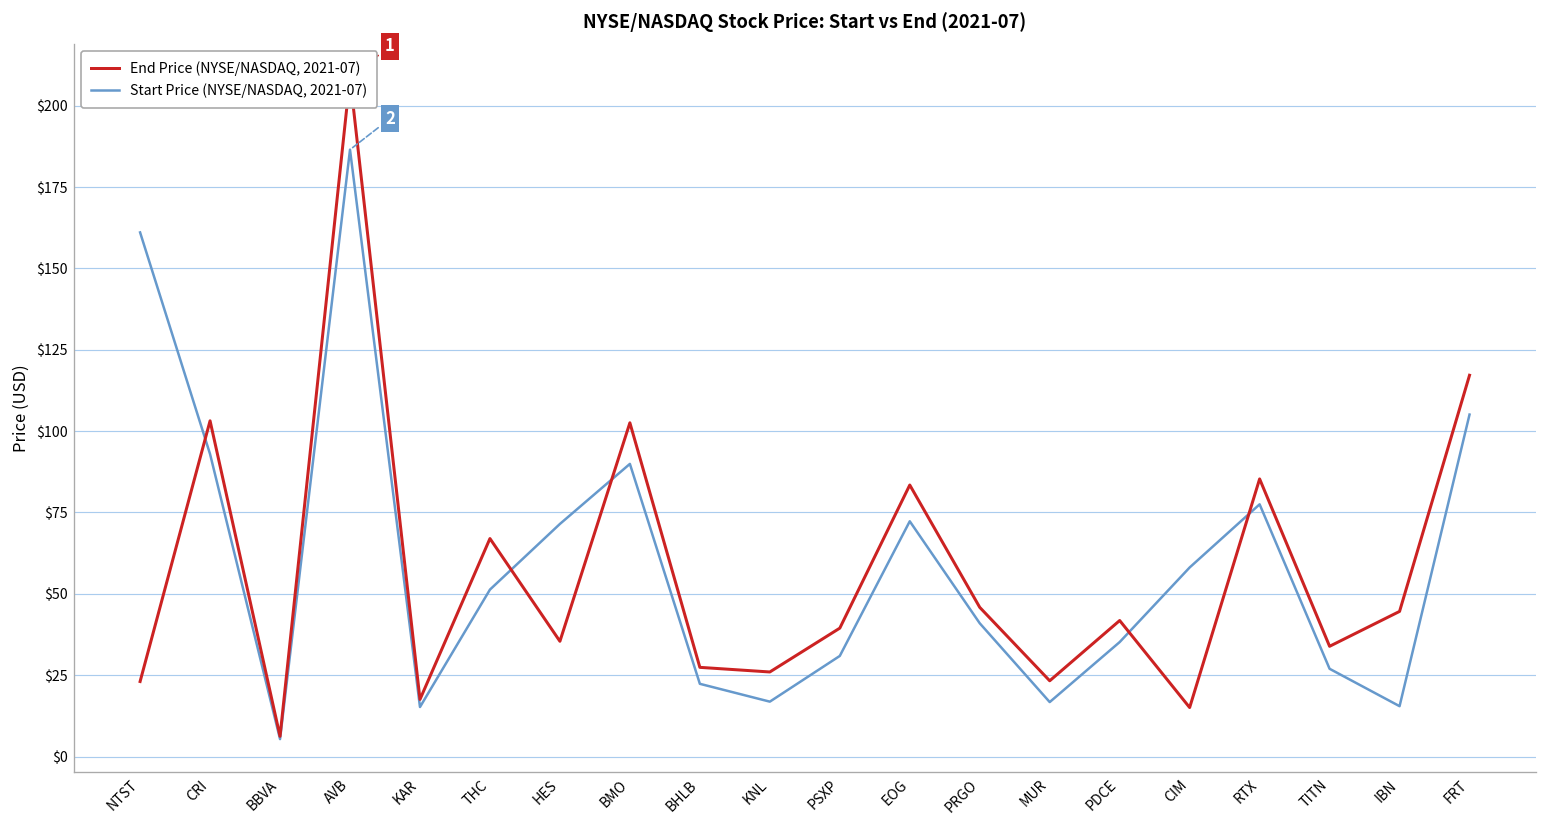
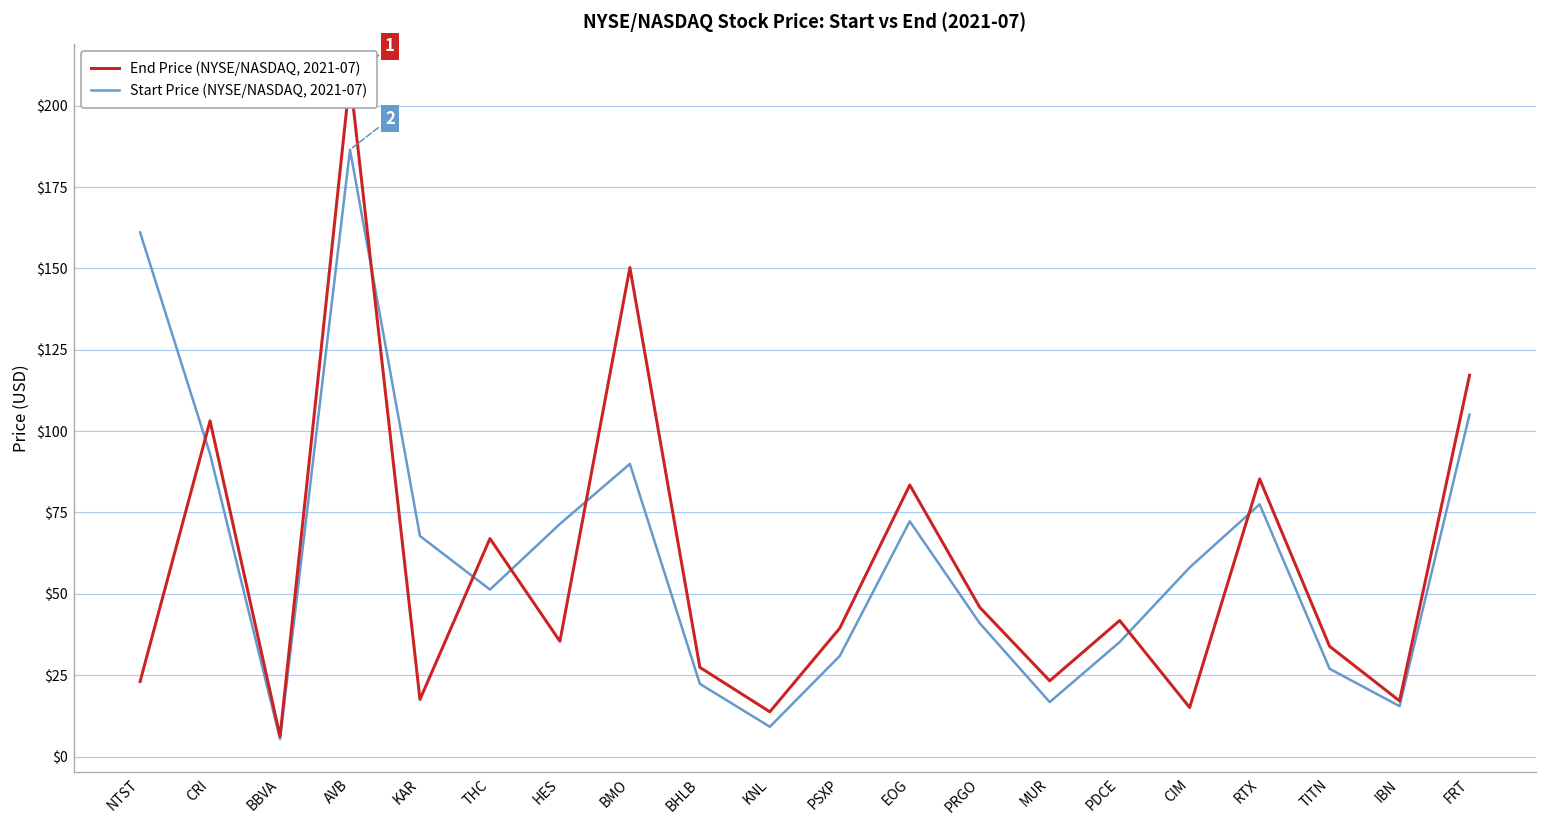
  {
    "End Price (NYSE/NASDAQ, 2021-07)": {
      "NTST": "$23",
      "CRI": "$103",
      "KAR": "$18",
      "THC": "$67",
      "HES": "$35",
-     "BMO": "$103",
+     "BMO": "$150",
      "BHLB": "$27",
-     "KNL": "$26",
+     "KNL": "$14",
      "PSXP": "$39",
      "EOG": "$83",
      "PRGO": "$46",
      "MUR": "$23",
      "PDCE": "$42",
      "CIM": "$15",
      "RTX": "$85",
      "TITN": "$34",
-     "IBN": "$45",
+     "IBN": "$17",
      "FRT": "$117"
    },
    "Start Price (NYSE/NASDAQ, 2021-07)": {
      "NTST": "$161",
      "CRI": "$93",
      "AVB": "$187",
-     "KAR": "$15",
+     "KAR": "$68",
      "THC": "$51",
      "HES": "$71",
      "BMO": "$90",
      "BHLB": "$22",
-     "KNL": "$17",
+     "KNL": "$9",
      "PSXP": "$31",
      "EOG": "$72",
      "PRGO": "$41",
      "MUR": "$17",
      "PDCE": "$35",
      "CIM": "$58",
      "RTX": "$78",
      "TITN": "$27",
      "IBN": "$15",
      "FRT": "$105"
    }
  }
